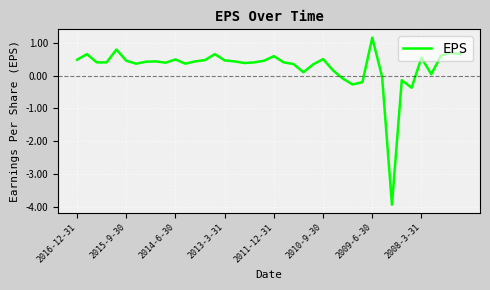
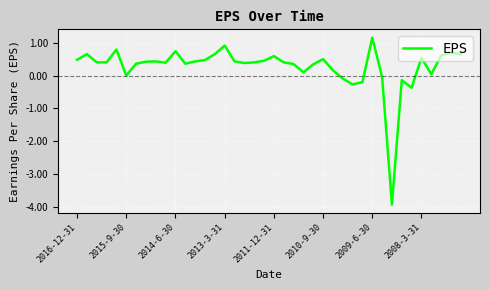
  {
    "2016-12-31": 0.5,
-   "2015-9-30": 0.5,
-   "2014-6-30": 0.5,
-   "2013-3-31": 0.5,
+   "2015-9-30": 0.0,
+   "2014-6-30": 0.7,
+   "2013-3-31": 0.9,
    "2011-12-31": 0.6,
    "2010-9-30": 0.5,
    "2009-6-30": 1.2
  }
